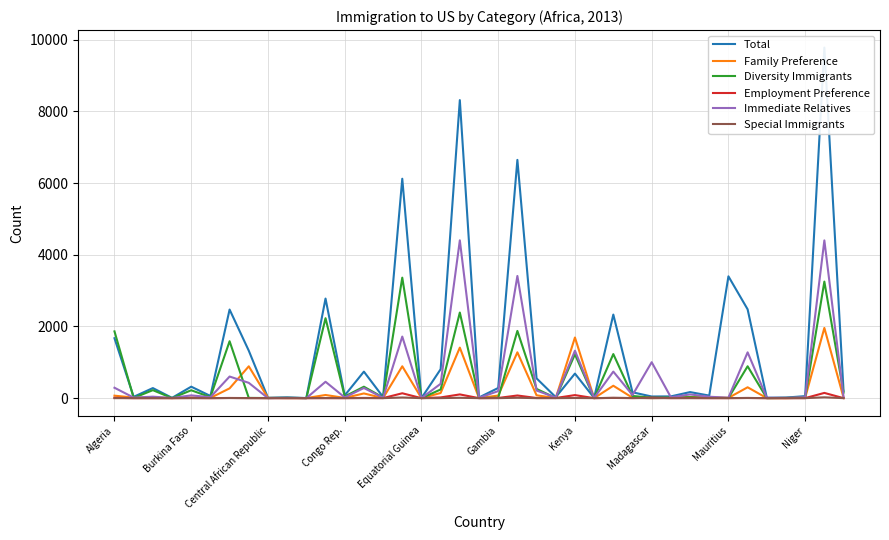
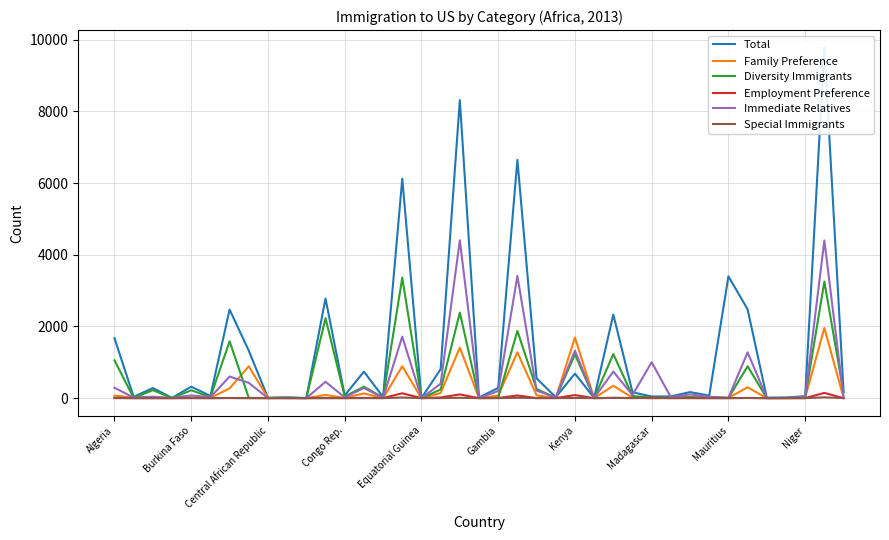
  {
    "Total": {
      "Algeria": 1700,
      "Burkina Faso": 300,
      "Gambia": 300,
      "Kenya": 700,
      "Mauritius": 3400
    },
    "Family Preference": {
      "Kenya": 1700
    },
    "Diversity Immigrants": {
-     "Algeria": 1900,
+     "Algeria": 1100,
      "Burkina Faso": 200,
      "Kenya": 1200
    },
    "Employment Preference": {
      "Kenya": 100
    },
    "Immediate Relatives": {
      "Algeria": 300,
      "Gambia": 200,
      "Kenya": 1300,
      "Madagascar": 1000
    },
    "Special Immigrants": {
      "Kenya": 0
    }
  }
